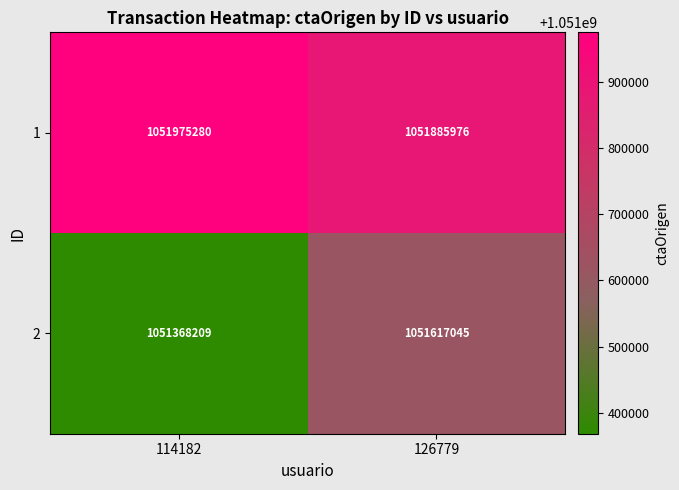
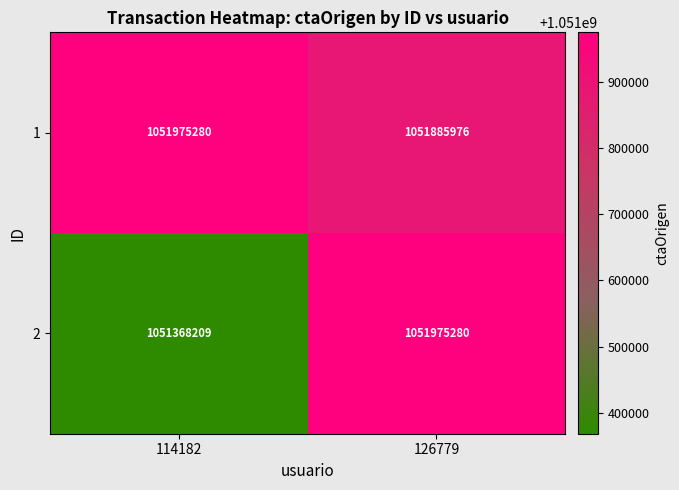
  {
    "1": {
      "114182": 1051975280,
      "126779": 1051885976
    },
    "2": {
      "114182": 1051368209,
-     "126779": 1051617045
+     "126779": 1051975280
    }
  }
